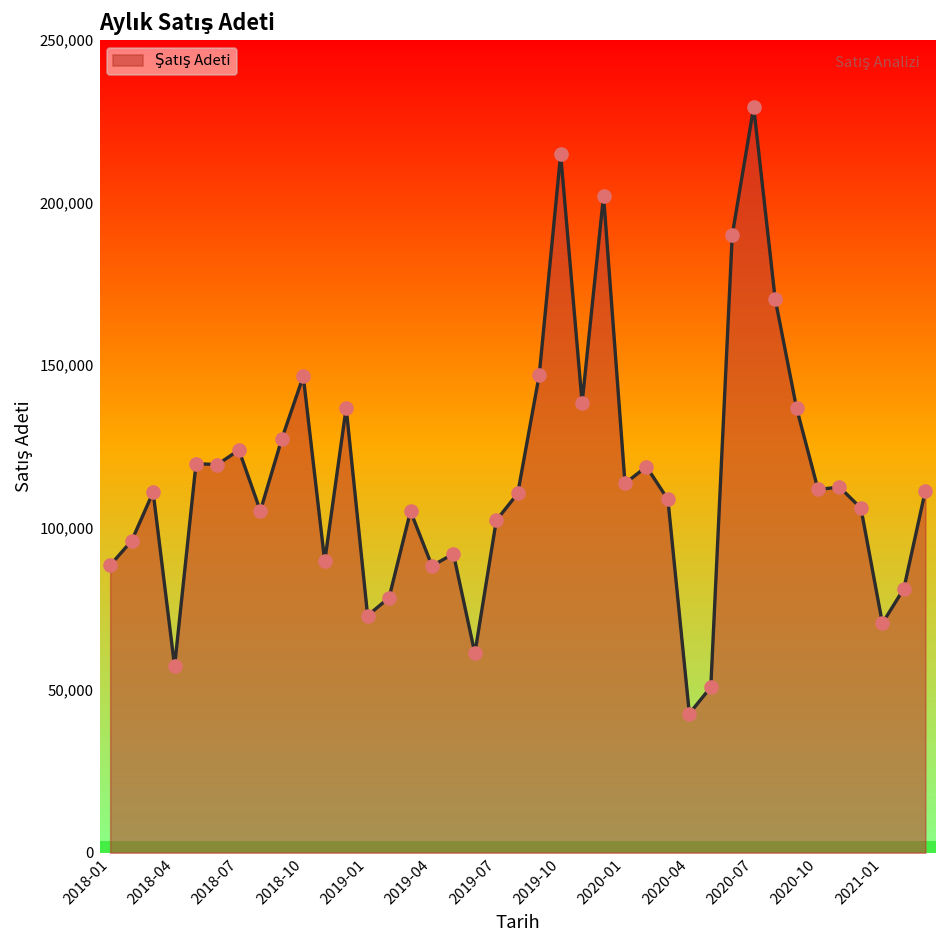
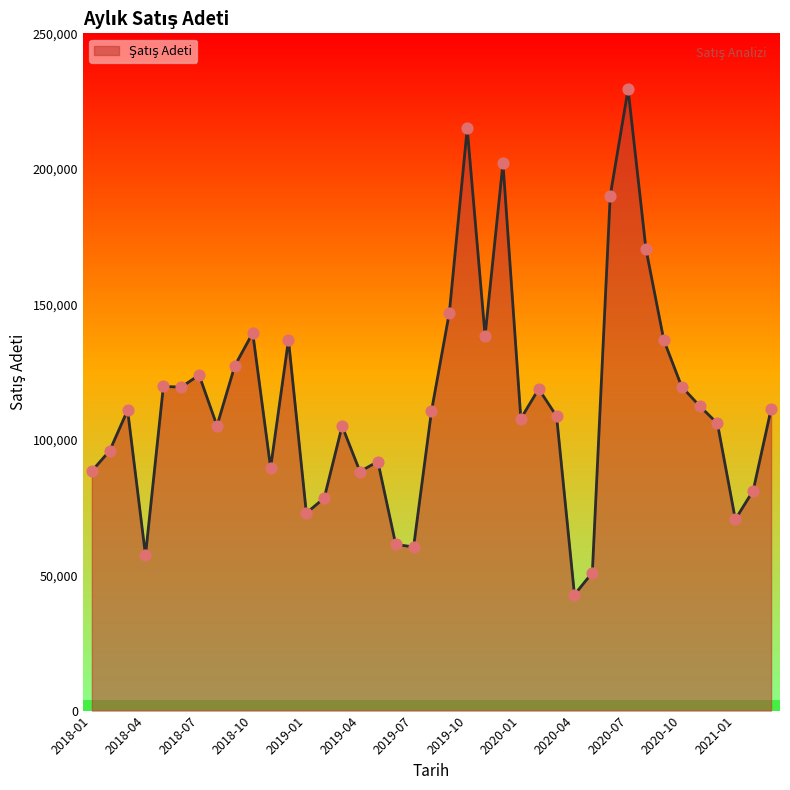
  {
    "2018-01": "88,000",
    "2018-04": "57,000",
    "2018-07": "124,000",
-   "2018-10": "147,000",
+   "2018-10": "139,000",
    "2019-01": "73,000",
    "2019-04": "88,000",
-   "2019-07": "102,000",
+   "2019-07": "60,000",
    "2019-10": "215,000",
-   "2020-01": "114,000",
+   "2020-01": "108,000",
    "2020-04": "43,000",
    "2020-07": "229,000",
-   "2020-10": "112,000",
+   "2020-10": "120,000",
    "2021-01": "71,000"
  }
